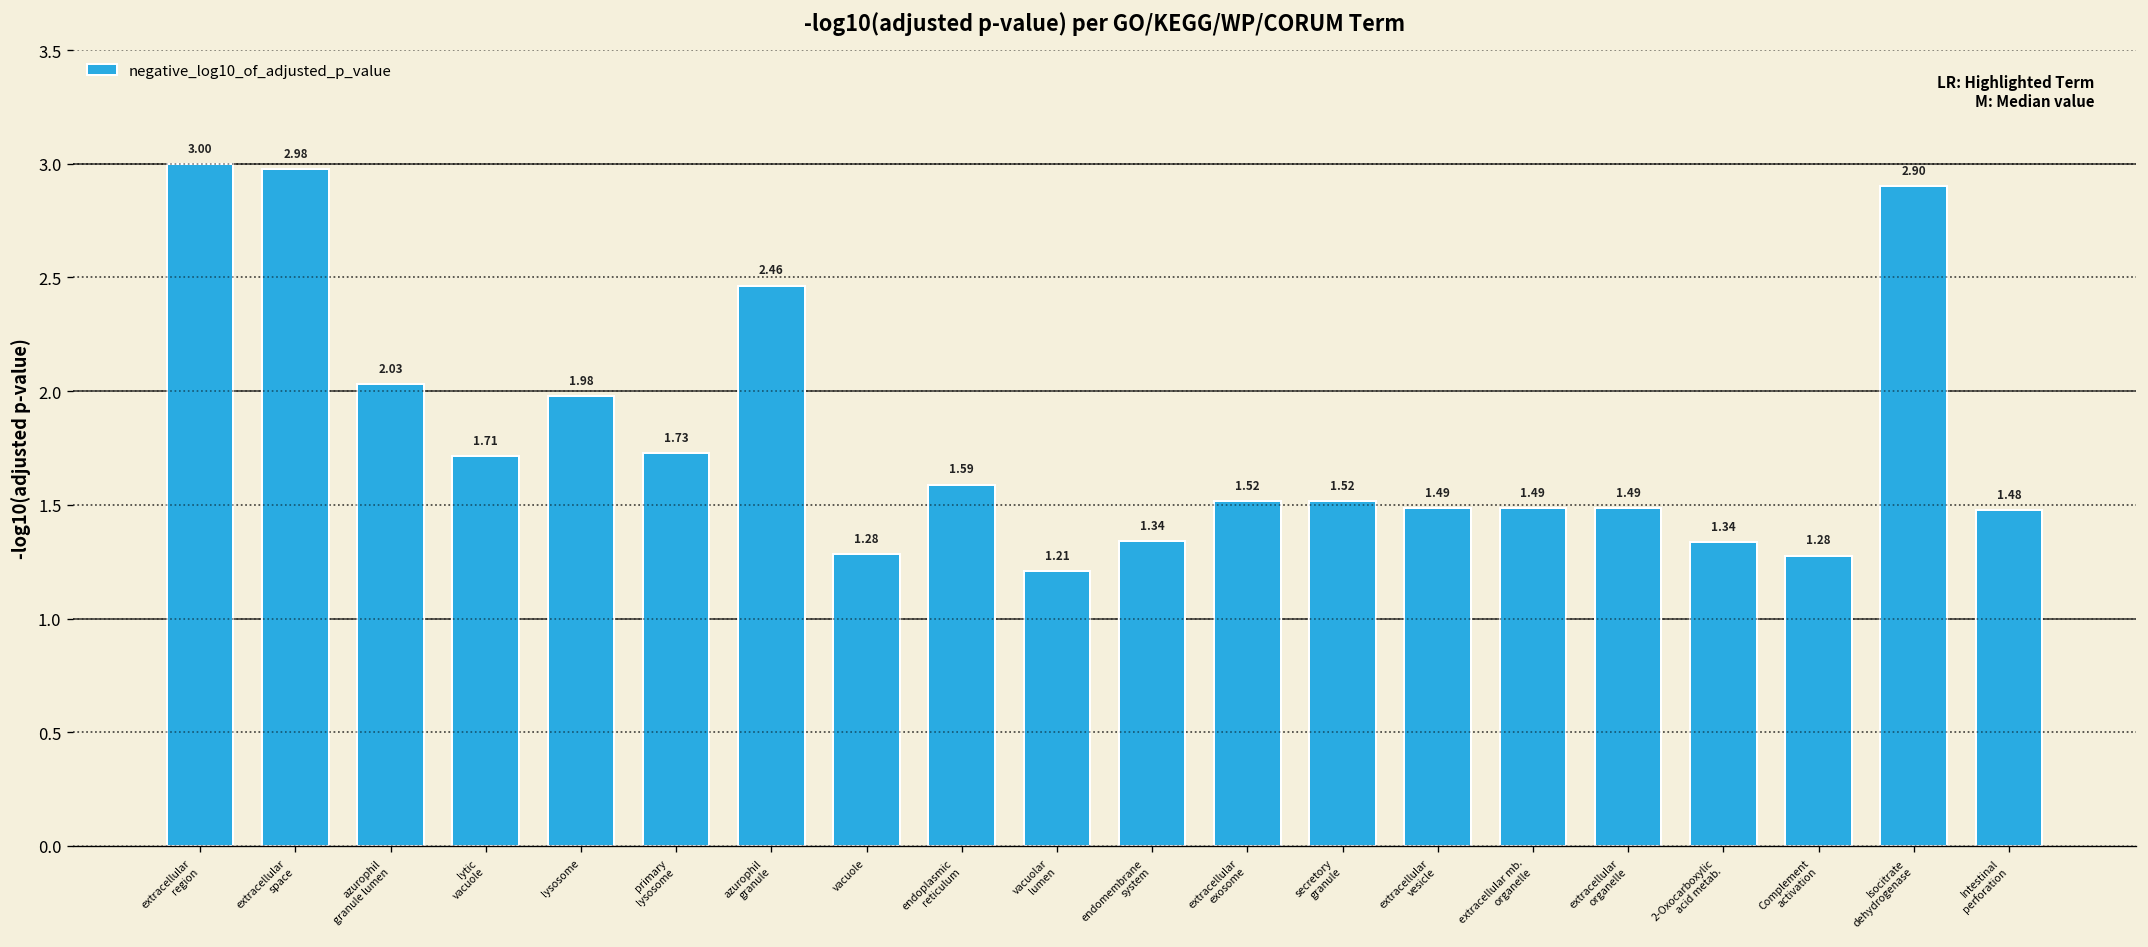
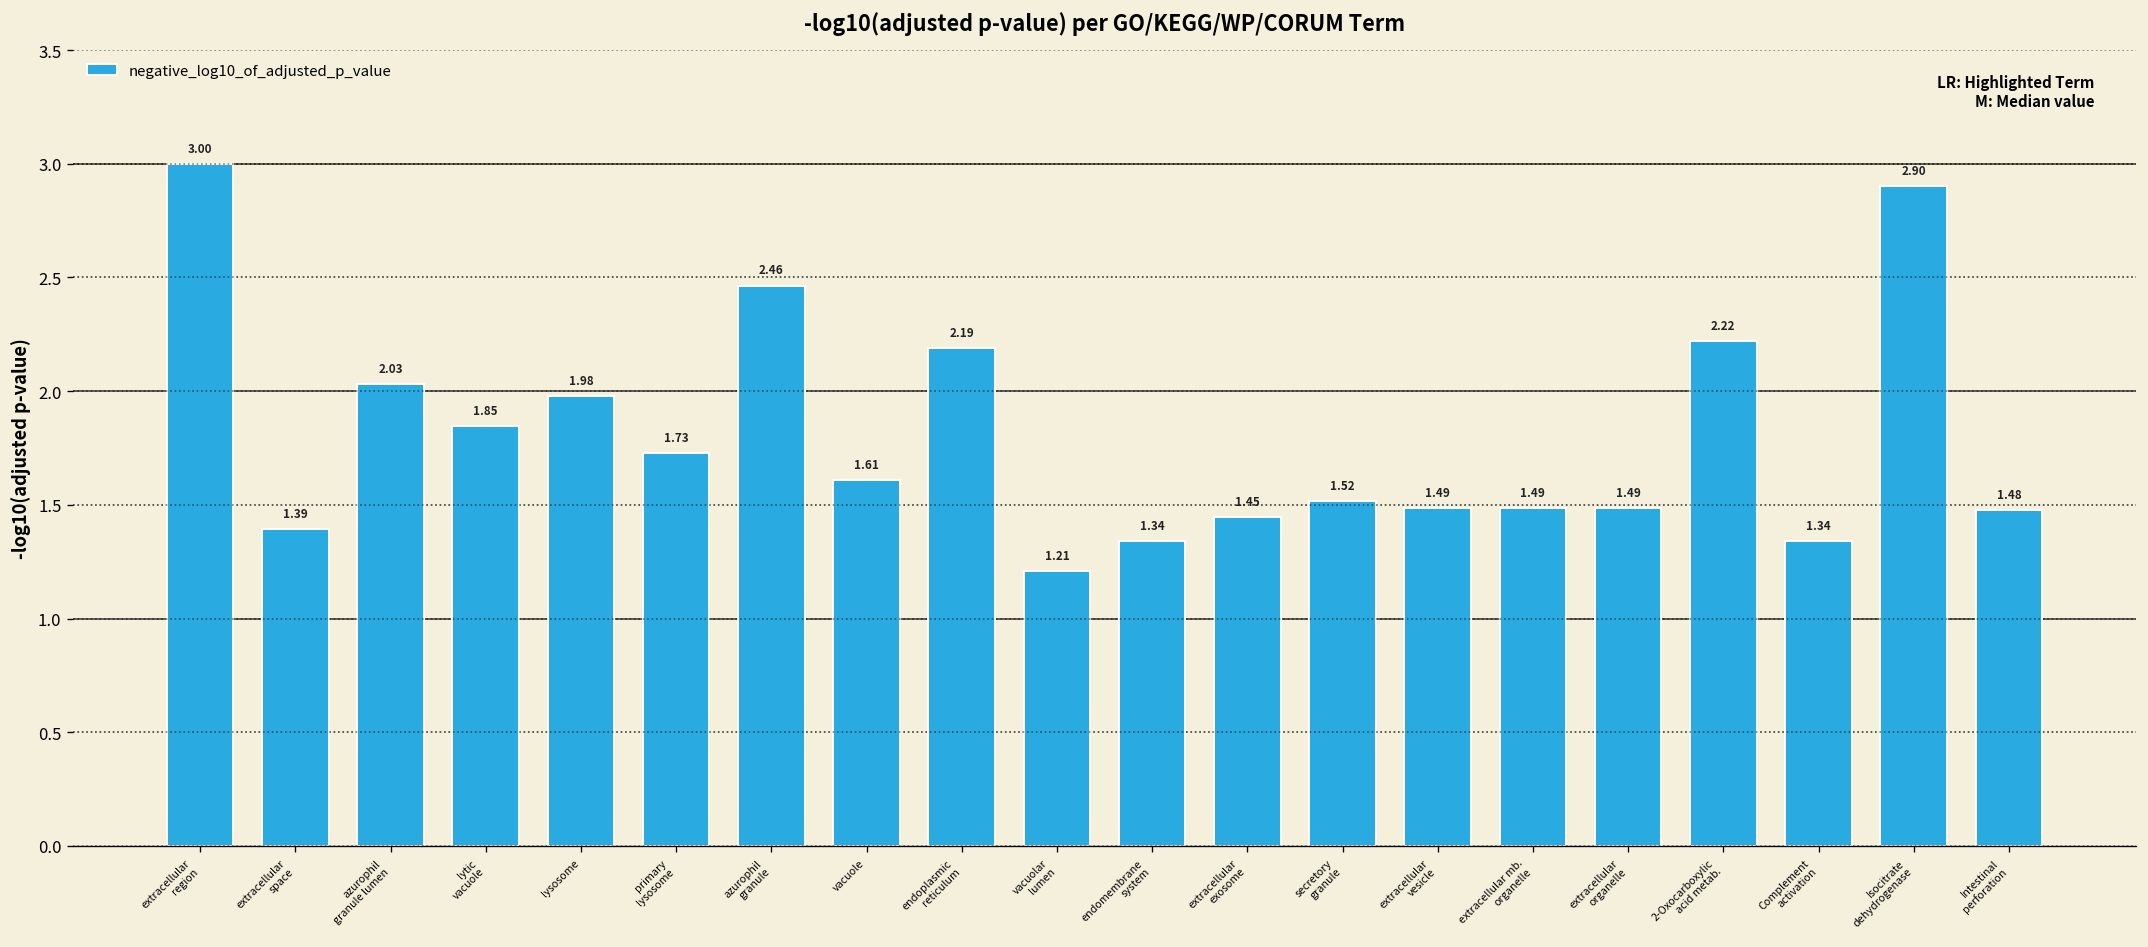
  {
    "extracellular region": 3.00,
-   "extracellular space": 2.98,
+   "extracellular space": 1.39,
    "azurophil granule lumen": 2.03,
-   "lytic vacuole": 1.71,
+   "lytic vacuole": 1.85,
    "lysosome": 1.98,
    "primary lysosome": 1.73,
    "azurophil granule": 2.46,
-   "vacuole": 1.28,
-   "endoplasmic reticulum": 1.59,
+   "vacuole": 1.61,
+   "endoplasmic reticulum": 2.19,
    "vacuolar lumen": 1.21,
    "endomembrane system": 1.34,
-   "extracellular exosome": 1.52,
+   "extracellular exosome": 1.45,
    "secretory granule": 1.52,
    "extracellular vesicle": 1.49,
    "extracellular mb. organelle": 1.49,
    "extracellular organelle": 1.49,
-   "2-Oxocarboxylic acid metab.": 1.34,
-   "Complement activation": 1.28,
+   "2-Oxocarboxylic acid metab.": 2.22,
+   "Complement activation": 1.34,
    "Isocitrate dehydrogenase": 2.90,
    "Intestinal perforation": 1.48
  }
